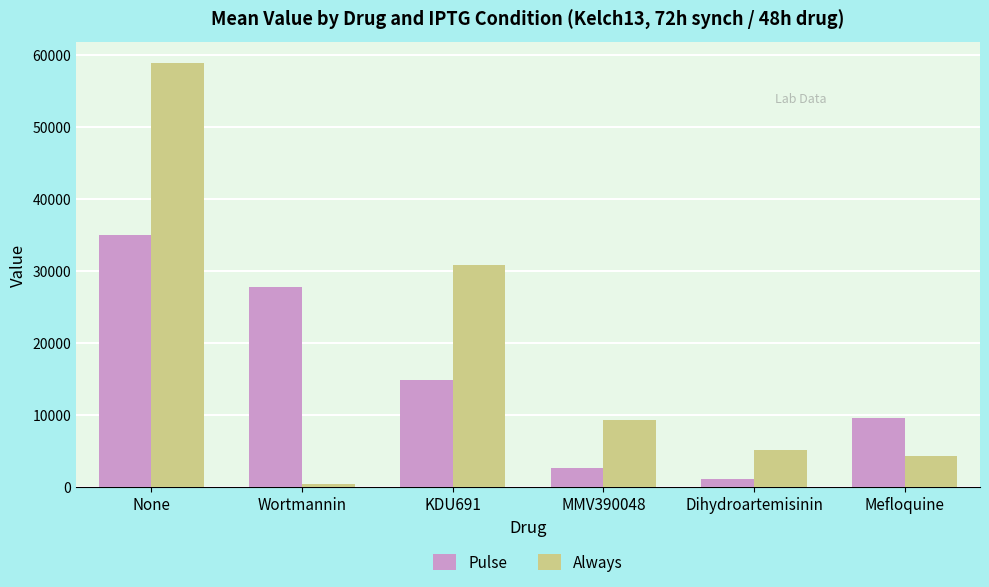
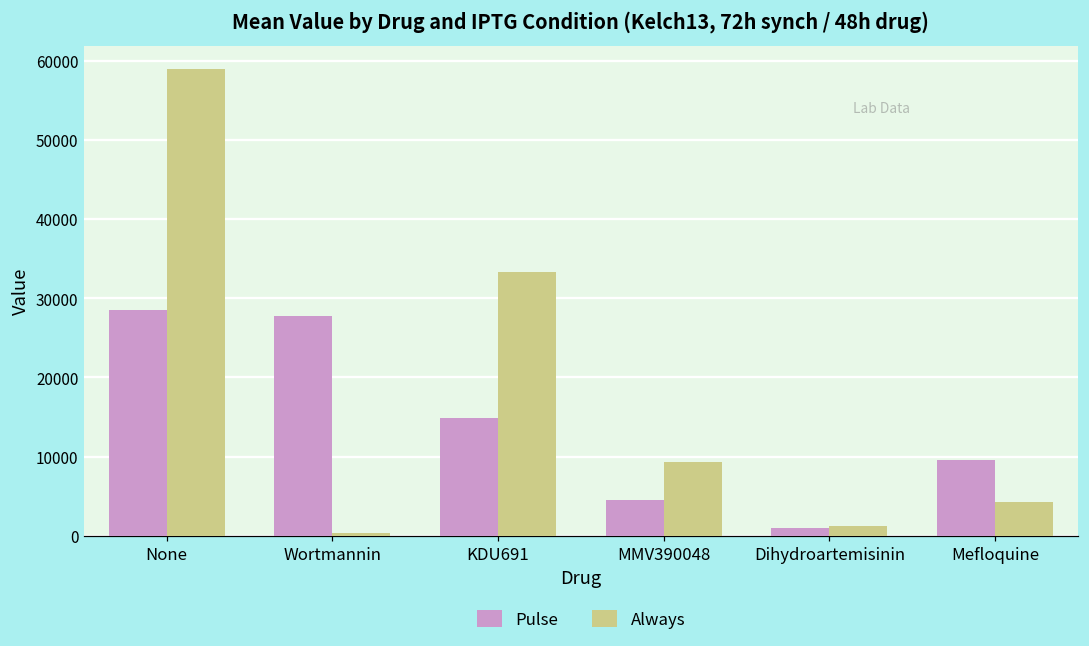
  {
    "Pulse": {
-     "None": 35000,
+     "None": 29000,
      "Wortmannin": 28000,
      "KDU691": 15000,
-     "MMV390048": 3000,
+     "MMV390048": 4000,
      "Dihydroartemisinin": 1000,
      "Mefloquine": 10000
    },
    "Always": {
      "None": 59000,
      "Wortmannin": 0,
-     "KDU691": 31000,
+     "KDU691": 33000,
      "MMV390048": 9000,
-     "Dihydroartemisinin": 5000,
+     "Dihydroartemisinin": 1000,
      "Mefloquine": 4000
    }
  }
